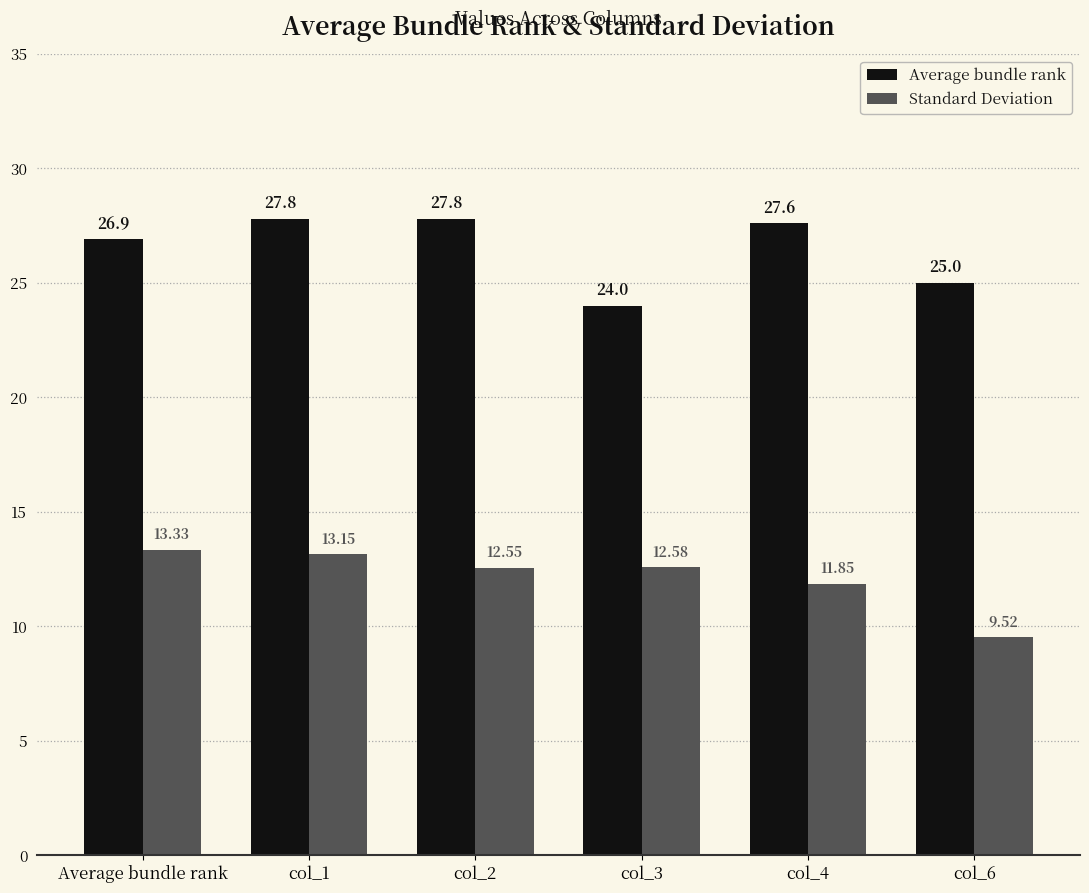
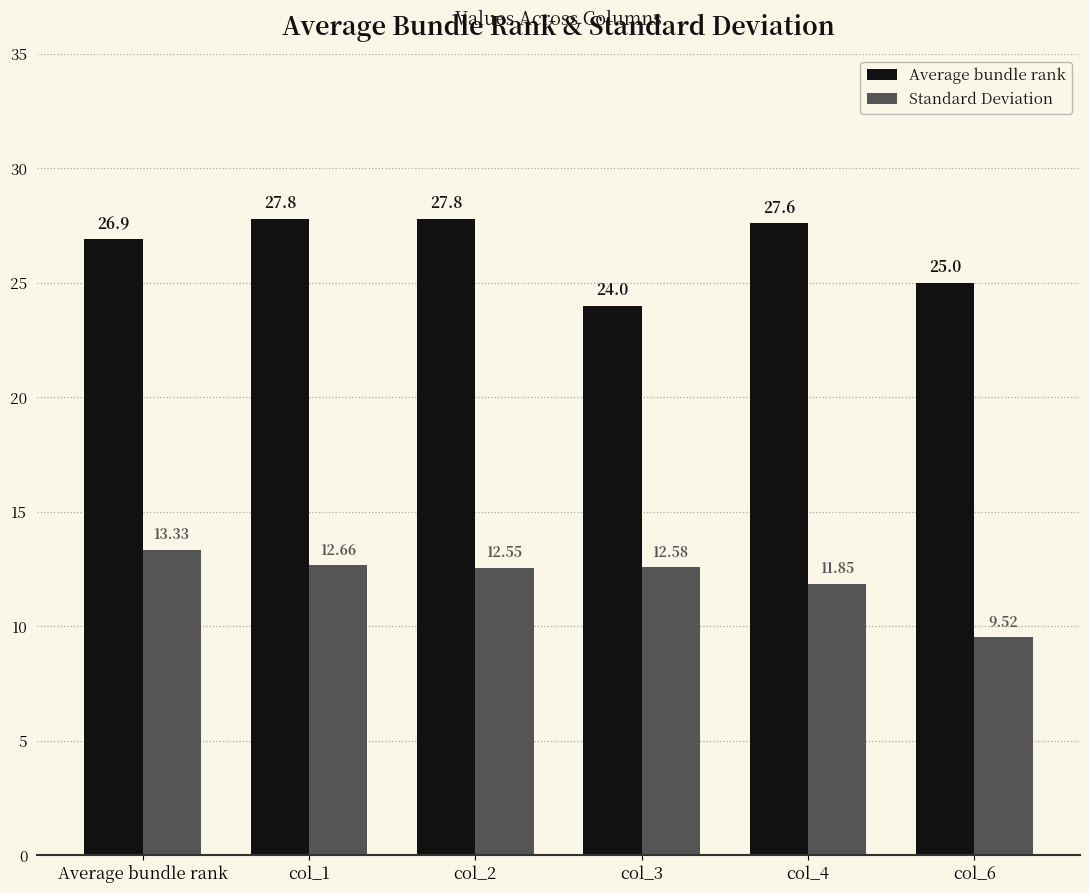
  {
    "Average bundle rank": {
      "Average bundle rank": 26.9,
      "col_1": 27.8,
      "col_2": 27.8,
      "col_3": 24.0,
      "col_4": 27.6,
      "col_6": 25.0
    },
    "Standard Deviation": {
      "Average bundle rank": 13.33,
-     "col_1": 13.15,
+     "col_1": 12.66,
      "col_2": 12.55,
      "col_3": 12.58,
      "col_4": 11.85,
      "col_6": 9.52
    }
  }
